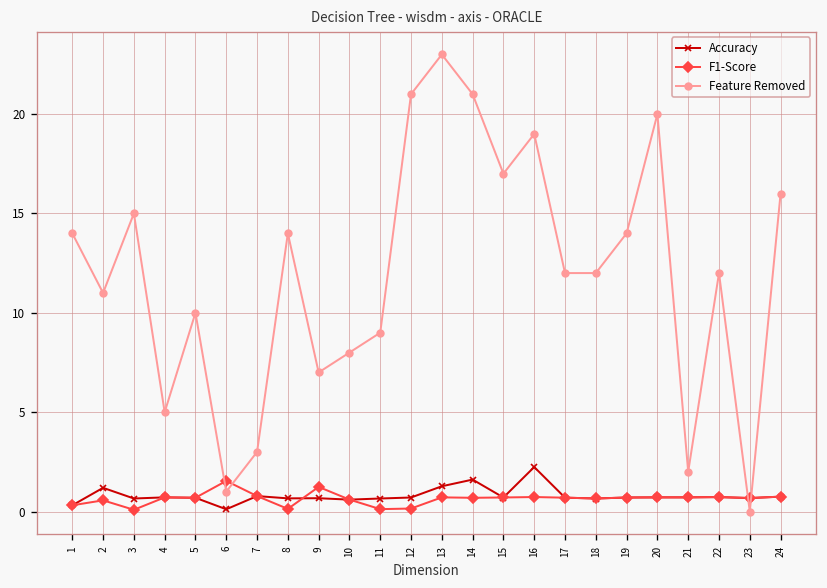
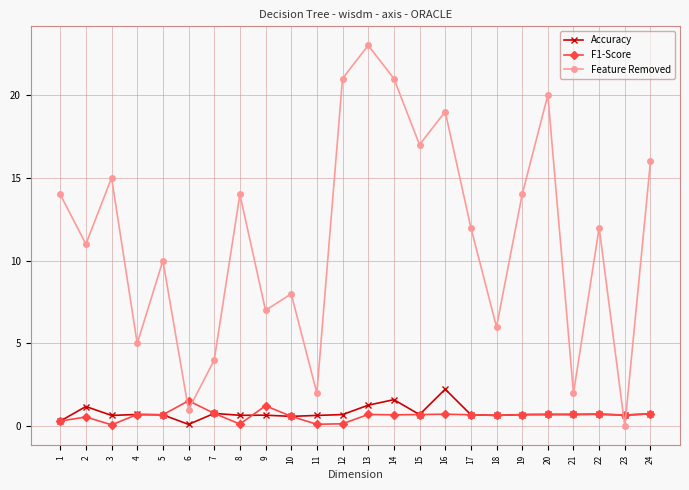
  {
    "Accuracy": {
      "2": 1.2,
      "3": 0.7,
      "6": 0,
      "8": 0.7,
      "9": 0.7,
      "11": 0.7,
      "12": 0.7,
      "13": 1.3,
      "14": 1.6,
      "16": 2.2
    },
    "F1-Score": {
      "2": 0.6,
      "3": 0,
      "6": 1.5,
      "8": 0,
      "9": 1.2,
      "11": 0,
      "12": 0.2,
      "13": 0.7,
      "14": 0.7,
      "16": 0.7
    },
    "Feature Removed": {
      "1": 14,
      "2": 11,
      "3": 15,
      "4": 5,
      "5": 10,
      "6": 1,
-     "7": 3,
+     "7": 4,
      "8": 14,
      "9": 7,
      "10": 8,
-     "11": 9,
+     "11": 2,
      "12": 21,
      "13": 23,
      "14": 21,
      "15": 17,
      "16": 19,
      "17": 12,
-     "18": 12,
+     "18": 6,
      "19": 14,
      "20": 20,
      "21": 2,
      "22": 12,
      "23": 0,
      "24": 16
    }
  }
